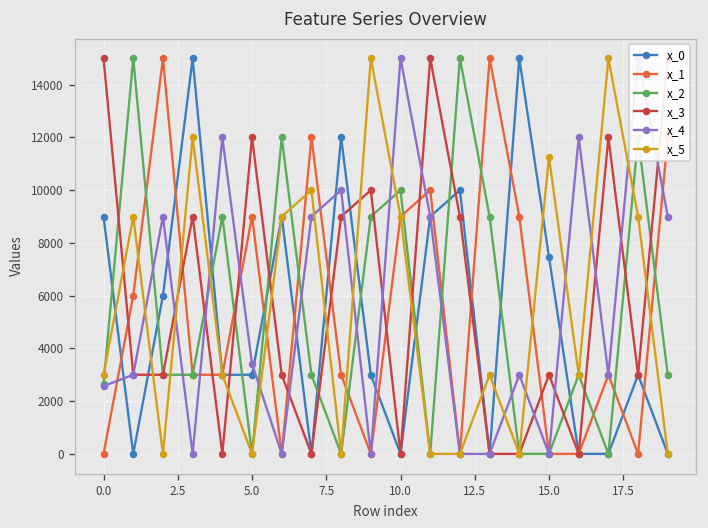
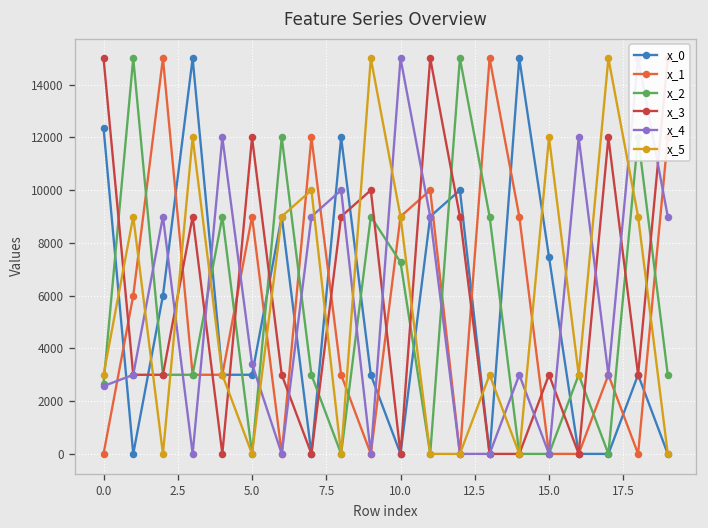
  {
    "x_0": {
-     "0.0": 9000,
+     "0.0": 12400,
      "5.0": 3000,
      "15.0": 7500
    },
    "x_2": {
-     "10.0": 10000
+     "10.0": 7300
    },
    "x_4": {
      "5.0": 3400,
      "10.0": 15000
    },
    "x_5": {
      "0.0": 3000,
-     "15.0": 11300
+     "15.0": 12000
    }
  }
